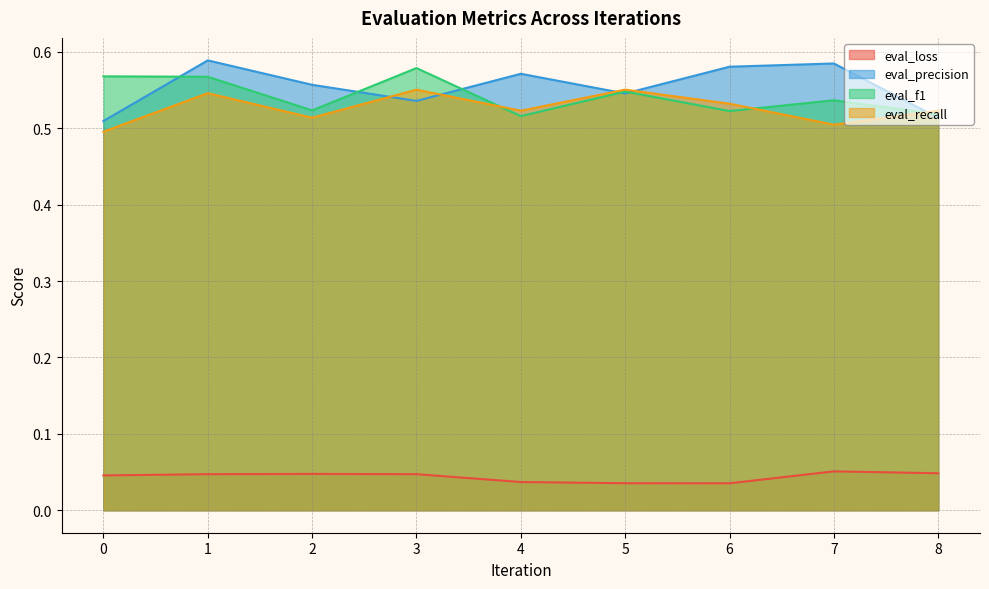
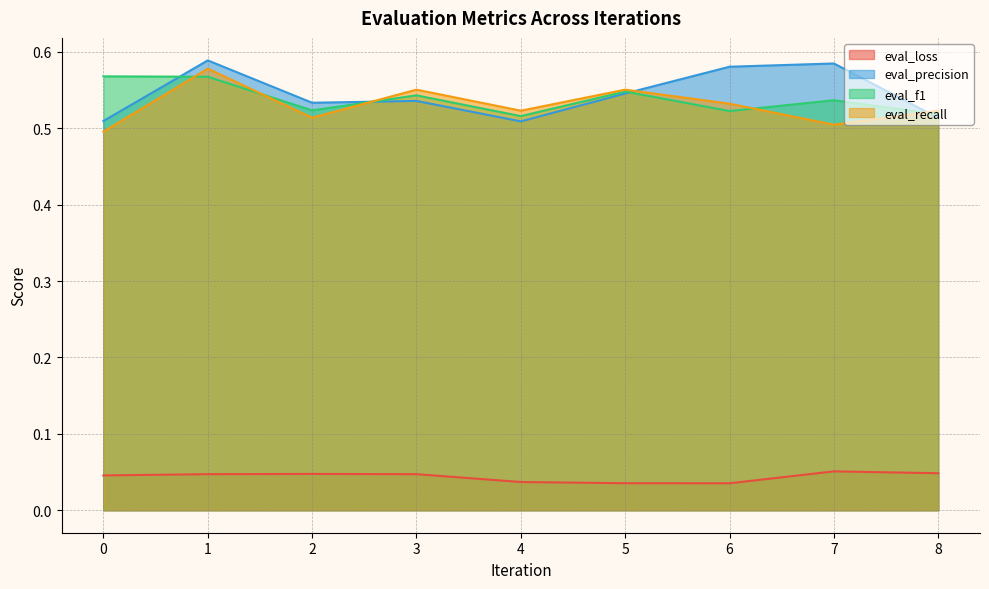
  {
    "eval_loss": {
      "0": 0.05,
      "1": 0.05,
      "2": 0.05,
      "3": 0.05,
      "4": 0.04,
      "5": 0.04,
      "6": 0.04,
      "7": 0.05,
      "8": 0.05
    },
    "eval_precision": {
      "0": 0.51,
      "1": 0.59,
-     "2": 0.56,
+     "2": 0.53,
      "3": 0.54,
-     "4": 0.57,
+     "4": 0.51,
      "6": 0.58,
      "7": 0.58
    },
    "eval_f1": {
      "0": 0.57,
      "1": 0.57,
      "2": 0.52,
-     "3": 0.58,
+     "3": 0.54,
      "4": 0.52,
      "6": 0.52,
      "7": 0.54
    },
    "eval_recall": {
      "0": 0.50,
-     "1": 0.55,
+     "1": 0.58,
      "2": 0.51,
      "3": 0.55,
      "4": 0.52,
      "6": 0.53,
      "7": 0.50
    }
  }
